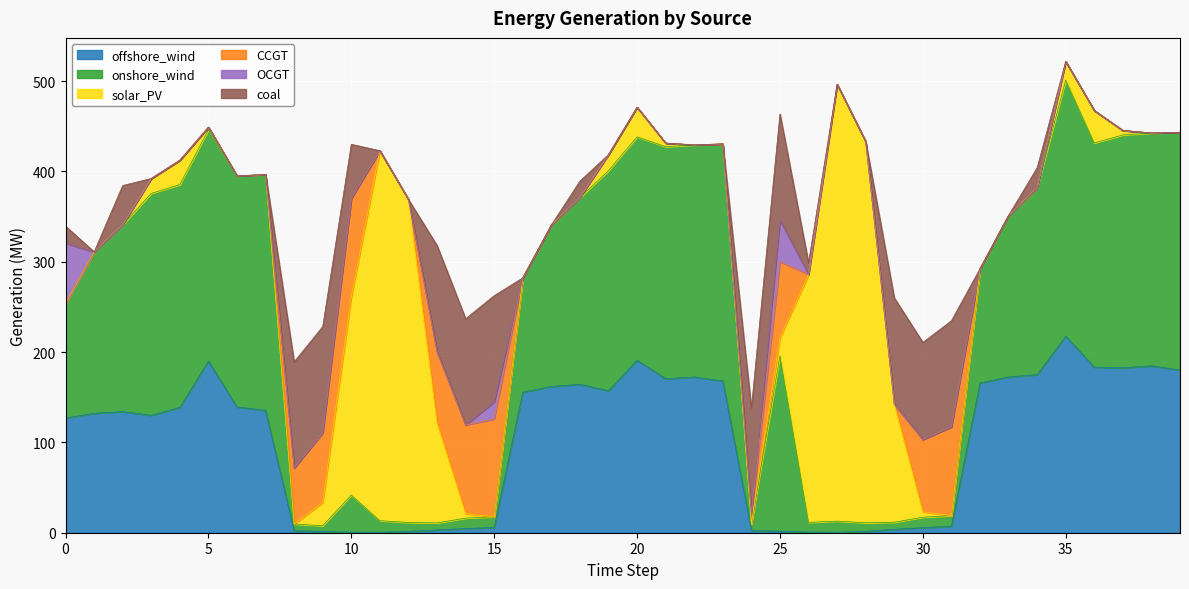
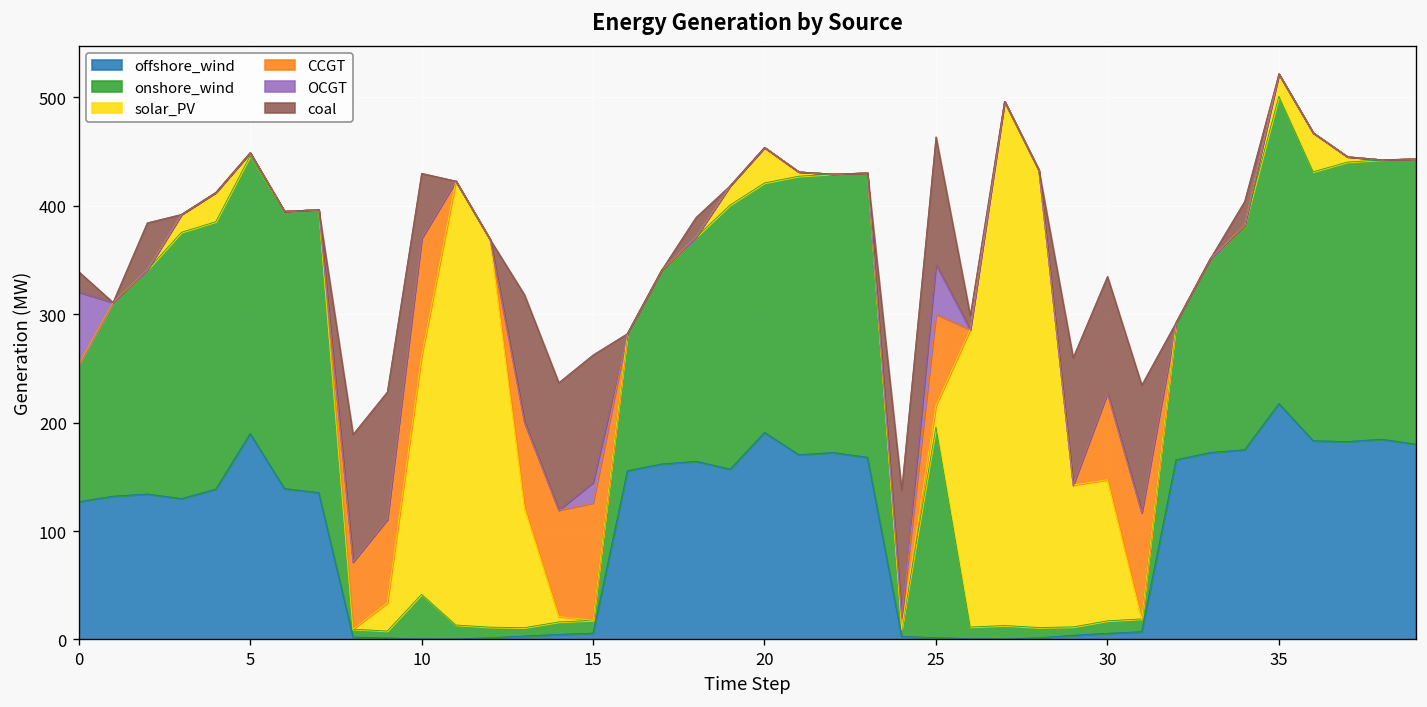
  {
    "offshore_wind": {
      "0": 130,
      "5": 190,
      "10": 0,
      "15": 10,
      "20": 190,
      "25": 0,
      "30": 10,
      "35": 220
    },
    "onshore_wind": {
      "5": 260,
      "10": 40,
-     "20": 250,
+     "20": 230,
      "25": 190,
      "30": 10,
      "35": 280
    },
    "solar_PV": {
      "10": 220,
      "25": 20,
-     "30": 10
+     "30": 130
    },
    "CCGT": {
      "15": 110,
      "25": 80
    },
    "OCGT": {
      "0": 70,
      "15": 20,
      "25": 50
    },
    "coal": {
      "0": 20,
      "10": 60,
      "15": 120,
      "25": 120,
      "30": 110
    }
  }
